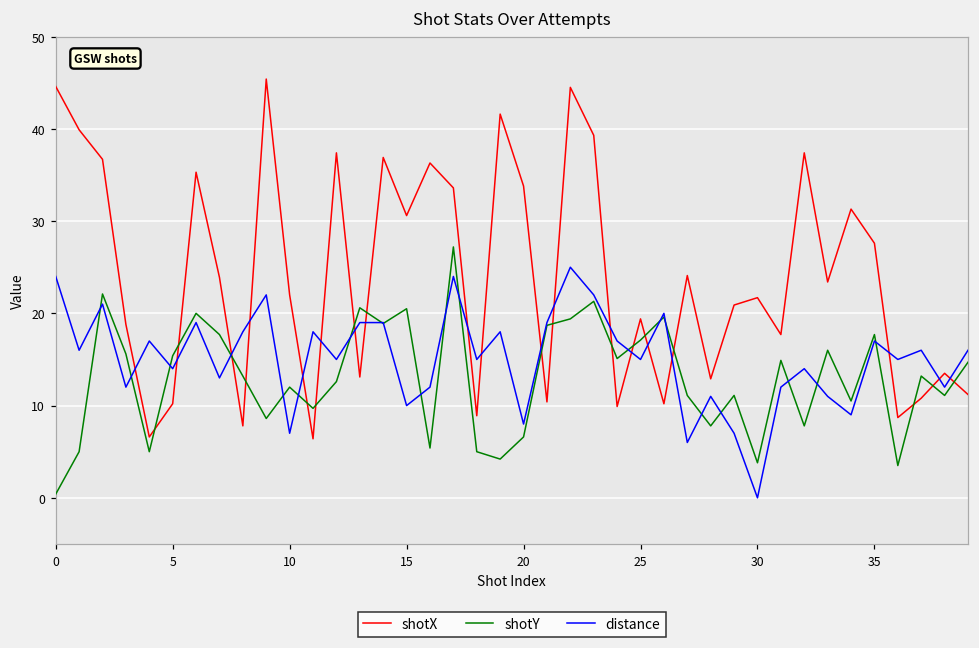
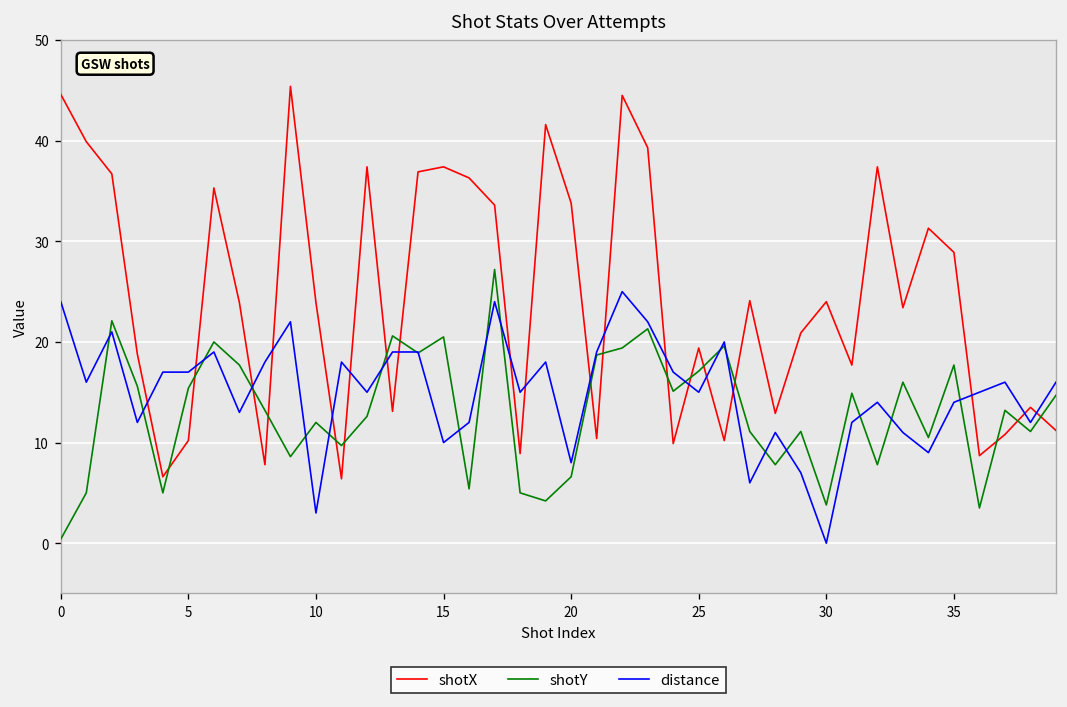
  {
    "shotX": {
      "0": 45,
      "5": 10,
-     "10": 22,
-     "15": 31,
+     "10": 24,
+     "15": 37,
      "20": 34,
      "25": 19,
-     "30": 22,
-     "35": 28
+     "30": 24,
+     "35": 29
    },
    "shotY": {
      "0": 0,
      "5": 15,
      "10": 12,
      "15": 21,
      "20": 7,
      "25": 17,
      "30": 4,
      "35": 18
    },
    "distance": {
      "0": 24,
-     "5": 14,
-     "10": 7,
+     "5": 17,
+     "10": 3,
      "15": 10,
      "20": 8,
      "25": 15,
      "30": 0,
-     "35": 17
+     "35": 14
    }
  }
